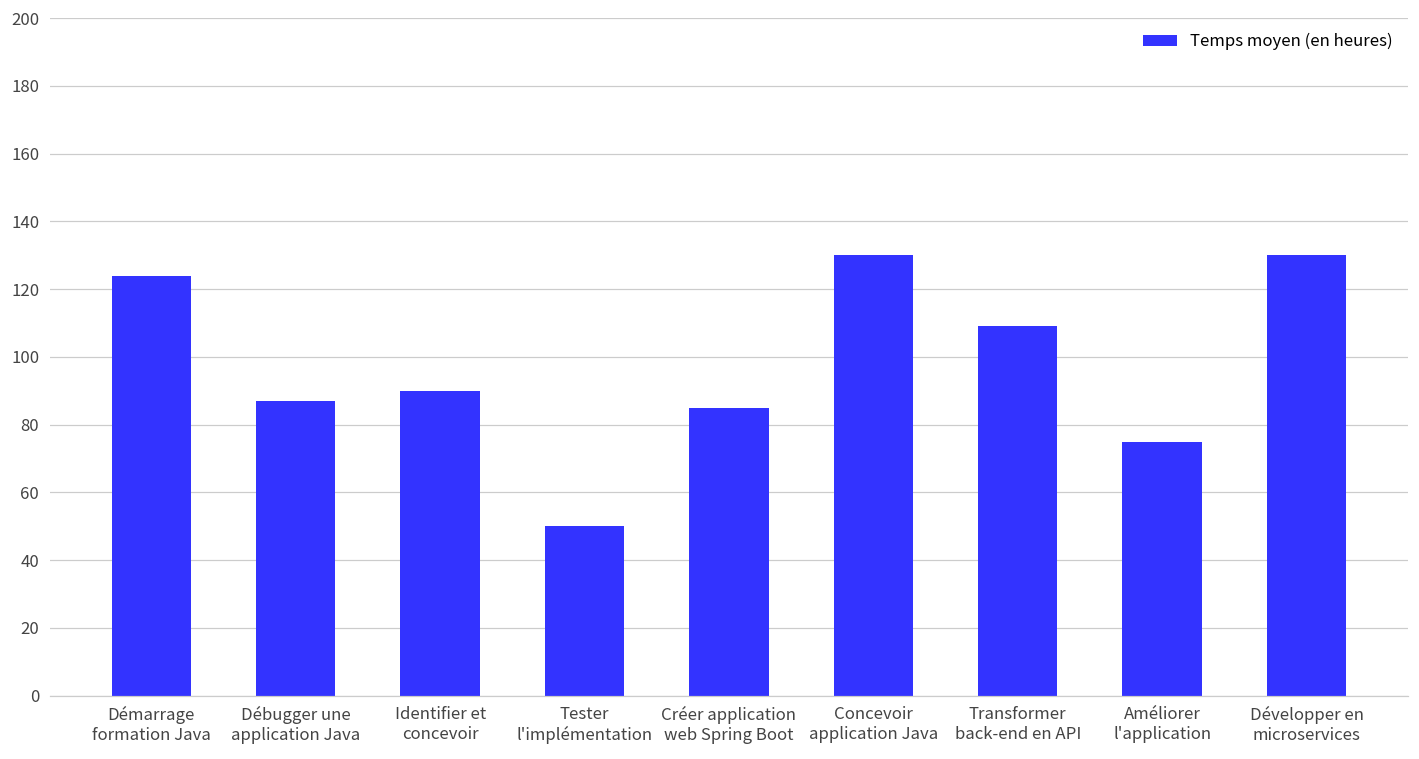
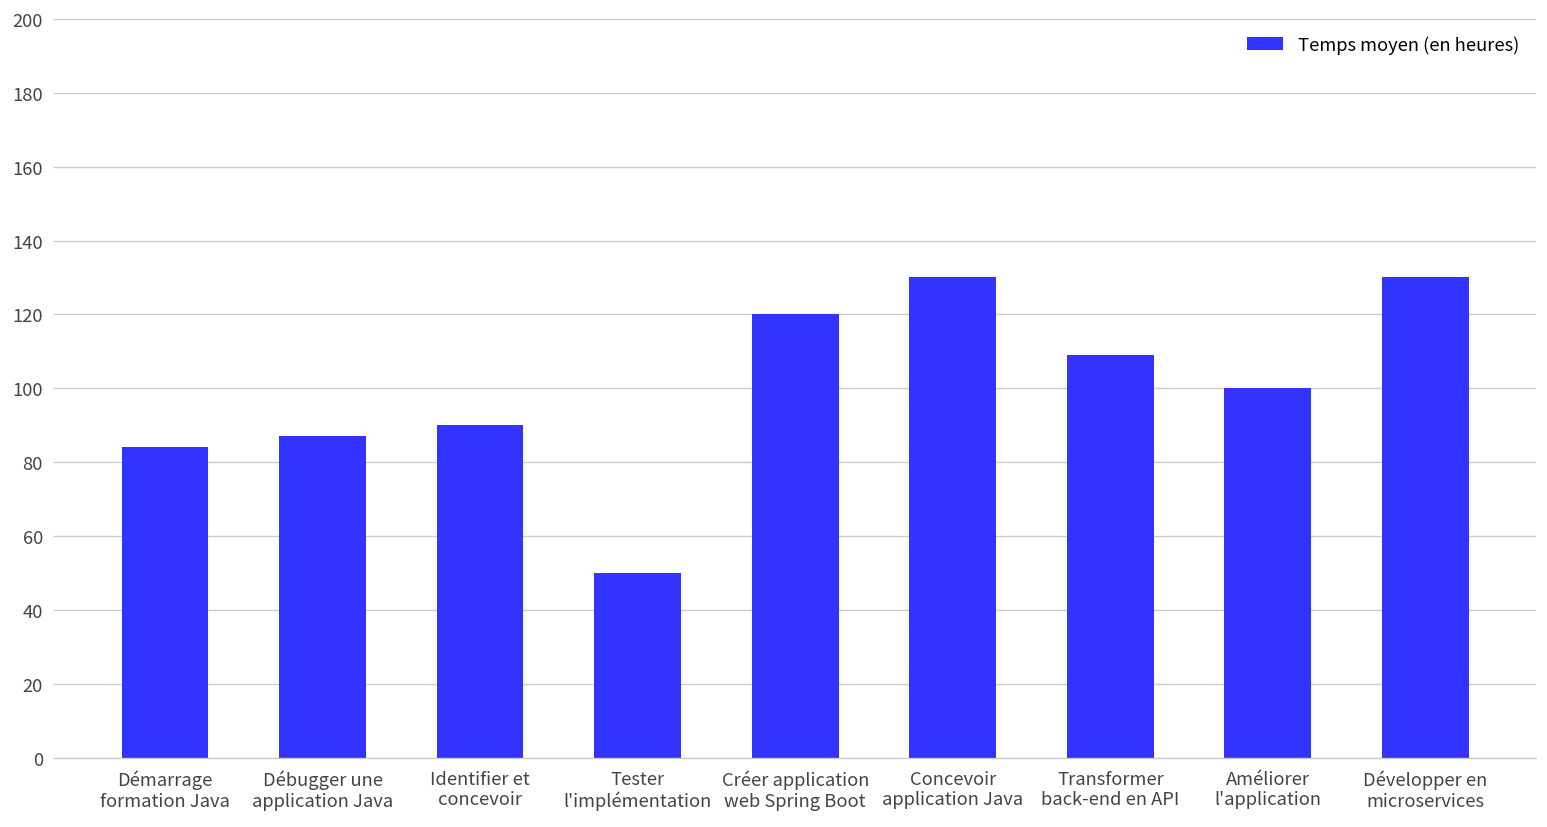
  {
-   "Démarrage formation Java": 124,
+   "Démarrage formation Java": 84,
    "Débugger une application Java": 87,
    "Identifier et concevoir": 90,
    "Tester l'implémentation": 50,
-   "Créer application web Spring Boot": 85,
+   "Créer application web Spring Boot": 120,
    "Concevoir application Java": 130,
    "Transformer back-end en API": 109,
-   "Améliorer l'application": 75,
+   "Améliorer l'application": 100,
    "Développer en microservices": 130
  }
